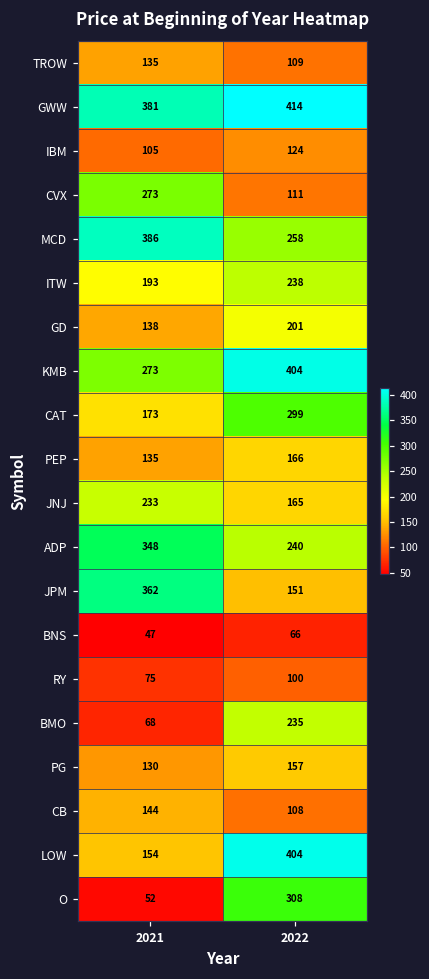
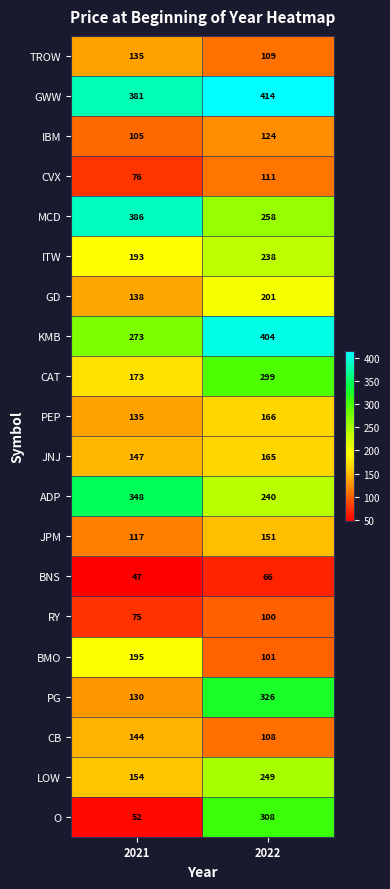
  {
    "TROW": {
      "2021": 135,
      "2022": 109
    },
    "GWW": {
      "2021": 381,
      "2022": 414
    },
    "IBM": {
      "2021": 105,
      "2022": 124
    },
    "CVX": {
-     "2021": 273,
+     "2021": 76,
      "2022": 111
    },
    "MCD": {
      "2021": 386,
      "2022": 258
    },
    "ITW": {
      "2021": 193,
      "2022": 238
    },
    "GD": {
      "2021": 138,
      "2022": 201
    },
    "KMB": {
      "2021": 273,
      "2022": 404
    },
    "CAT": {
      "2021": 173,
      "2022": 299
    },
    "PEP": {
      "2021": 135,
      "2022": 166
    },
    "JNJ": {
-     "2021": 233,
+     "2021": 147,
      "2022": 165
    },
    "ADP": {
      "2021": 348,
      "2022": 240
    },
    "JPM": {
-     "2021": 362,
+     "2021": 117,
      "2022": 151
    },
    "BNS": {
      "2021": 47,
      "2022": 66
    },
    "RY": {
      "2021": 75,
      "2022": 100
    },
    "BMO": {
-     "2021": 68,
-     "2022": 235
+     "2021": 195,
+     "2022": 101
    },
    "PG": {
      "2021": 130,
-     "2022": 157
+     "2022": 326
    },
    "CB": {
      "2021": 144,
      "2022": 108
    },
    "LOW": {
      "2021": 154,
-     "2022": 404
+     "2022": 249
    },
    "O": {
      "2021": 52,
      "2022": 308
    }
  }
